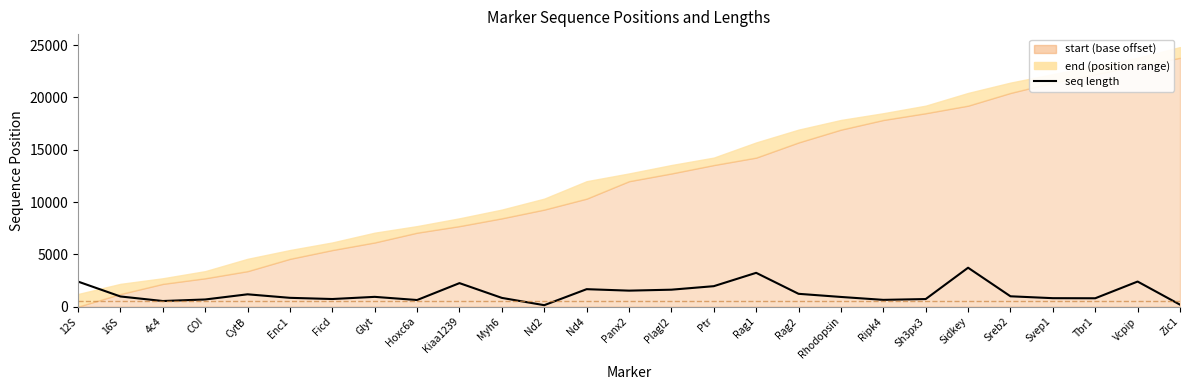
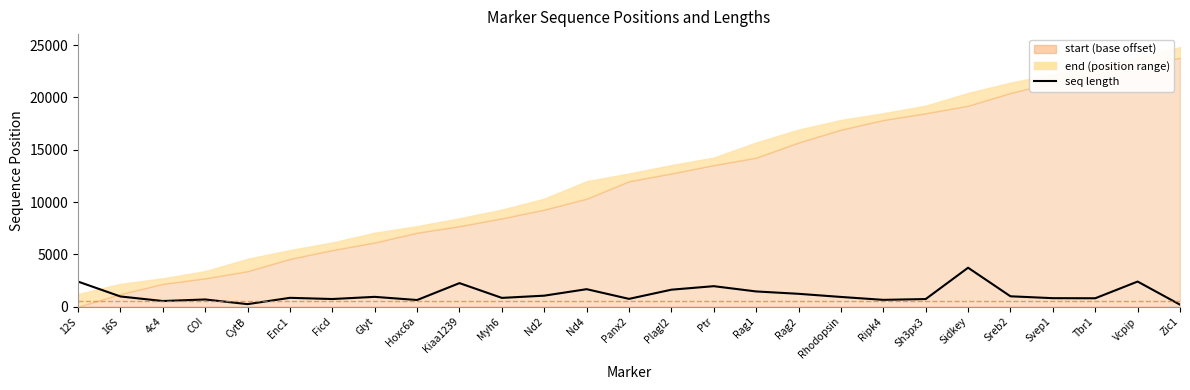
  {
    "seq length": {
      "12S": 2400,
      "4c4": 500,
      "COI": 700,
-     "CytB": 1200,
+     "CytB": 200,
      "Enc1": 800,
      "Ficd": 700,
      "Glyt": 900,
      "Hoxc6a": 600,
      "Kiaa1239": 2200,
      "Myh6": 800,
-     "Nd2": 100,
+     "Nd2": 1000,
      "Nd4": 1700,
-     "Panx2": 1500,
+     "Panx2": 700,
      "Plagl2": 1600,
      "Ptr": 2000,
-     "Rag1": 3200,
+     "Rag1": 1500,
      "Rag2": 1200,
      "Rhodopsin": 900,
      "Ripk4": 600,
      "Sh3px3": 700,
      "Sidkey": 3700,
      "Sreb2": 1000,
      "Svep1": 800,
      "Tbr1": 800,
      "Vcpip": 2400,
      "Zic1": 200
    }
  }
